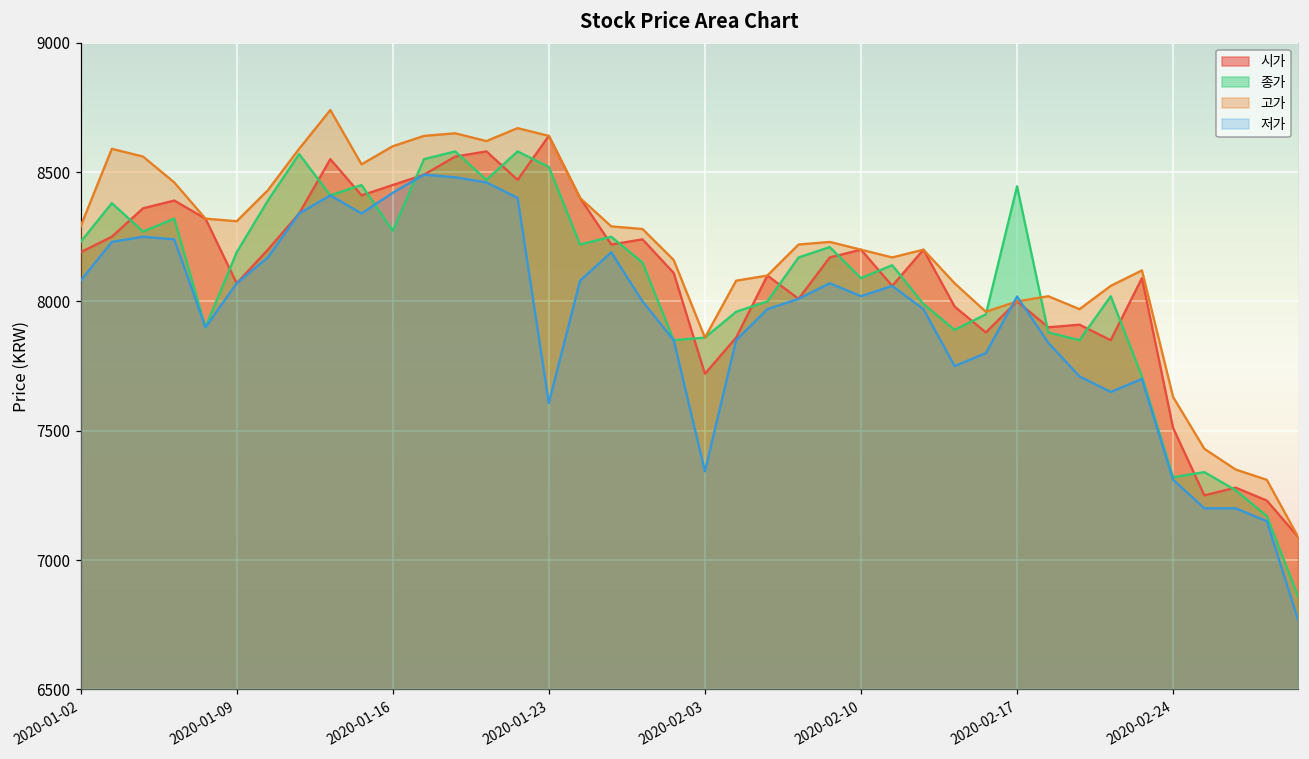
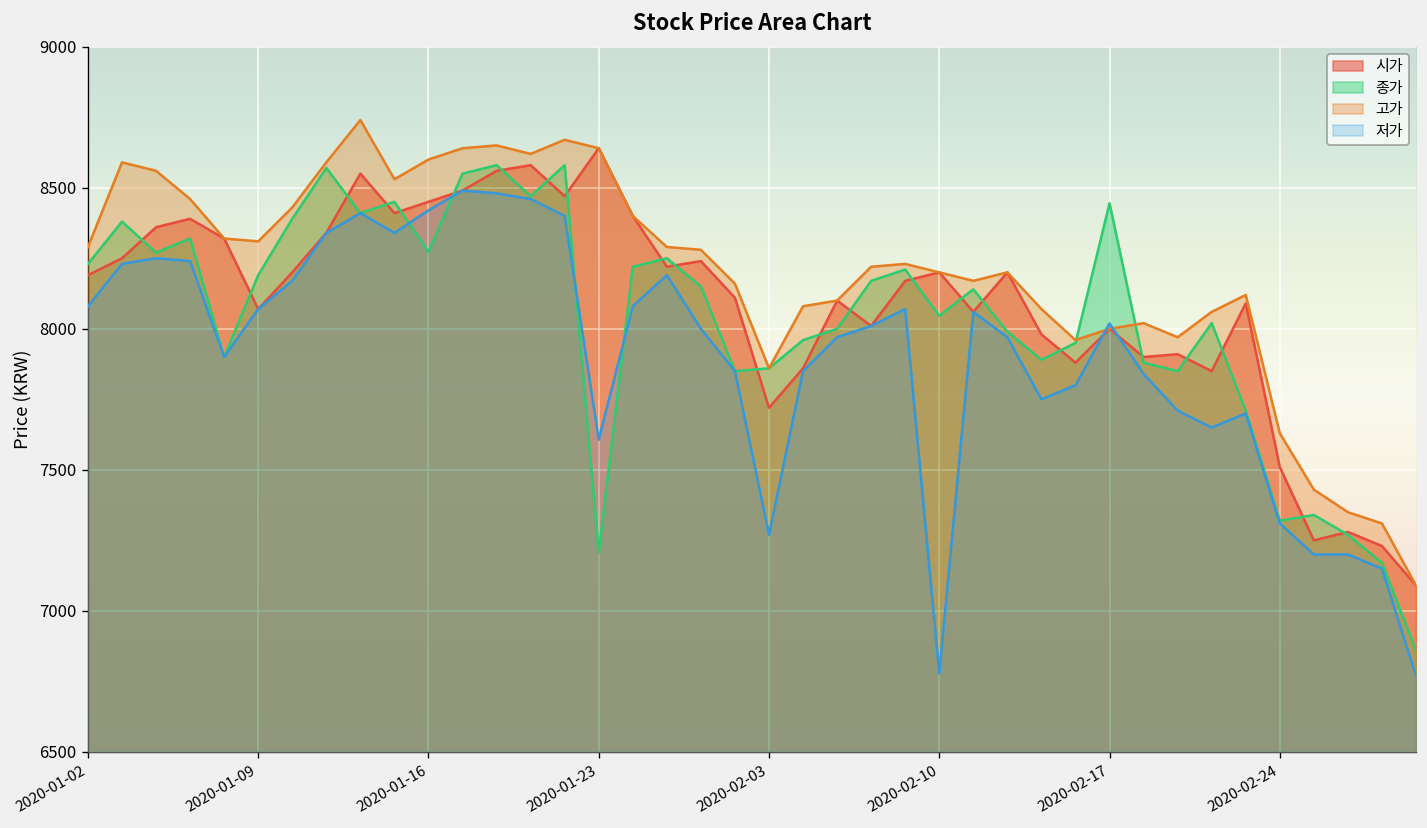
  {
    "종가": {
      "2020-01-02": 8230,
      "2020-01-09": 8190,
      "2020-01-16": 8270,
-     "2020-01-23": 8520,
-     "2020-02-10": 8090,
+     "2020-01-23": 7210,
+     "2020-02-10": 8050,
      "2020-02-17": 8450
    },
    "저가": {
      "2020-01-02": 8080,
      "2020-01-16": 8420,
      "2020-01-23": 7610,
-     "2020-02-03": 7340,
-     "2020-02-10": 8020,
+     "2020-02-03": 7270,
+     "2020-02-10": 6780,
      "2020-02-17": 8020
    }
  }
